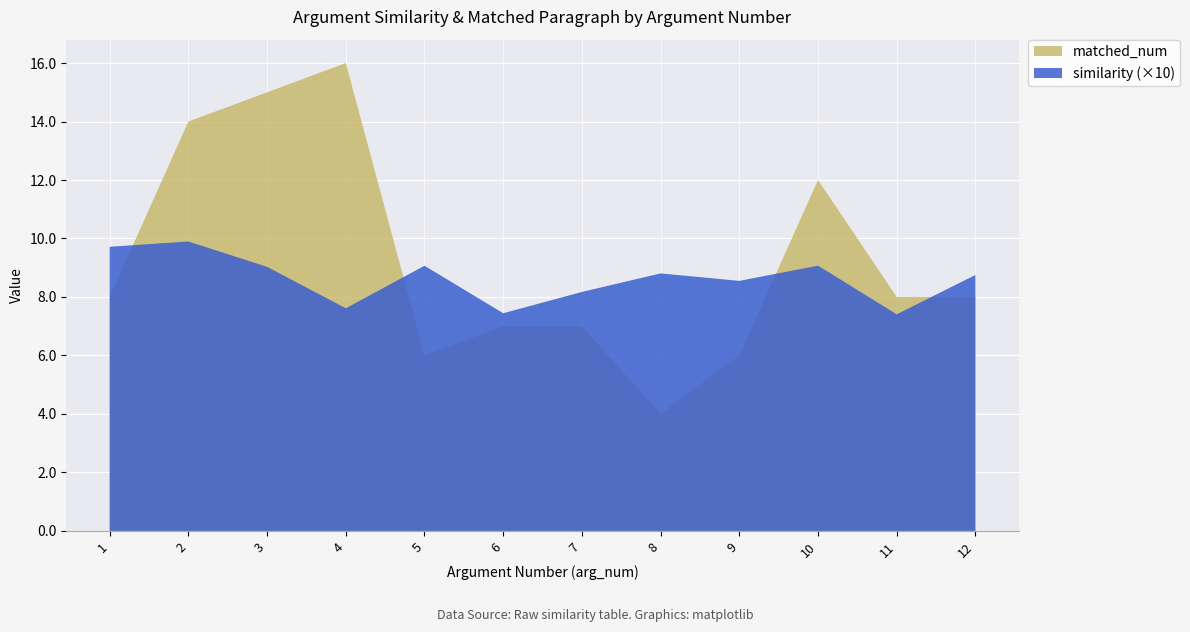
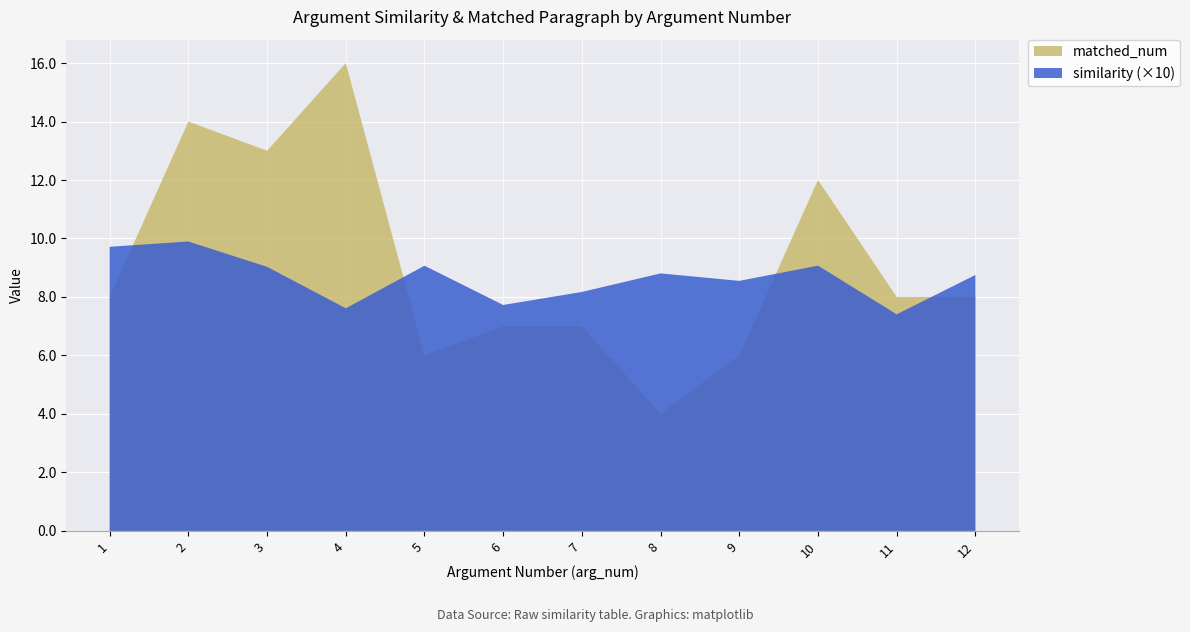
  {
    "matched_num": {
      "1": 8,
      "2": 14,
-     "3": 15,
+     "3": 13,
      "4": 16,
      "5": 6,
      "6": 7,
      "7": 7,
      "8": 4,
      "9": 6,
      "10": 12,
      "11": 8,
      "12": 8
    },
    "similarity (×10)": {
      "1": 9.7,
      "2": 9.9,
      "3": 9.0,
      "4": 7.6,
      "5": 9.1,
-     "6": 7.4,
+     "6": 7.7,
      "7": 8.2,
      "8": 8.8,
      "9": 8.6,
      "10": 9.1,
      "11": 7.4,
      "12": 8.8
    }
  }
